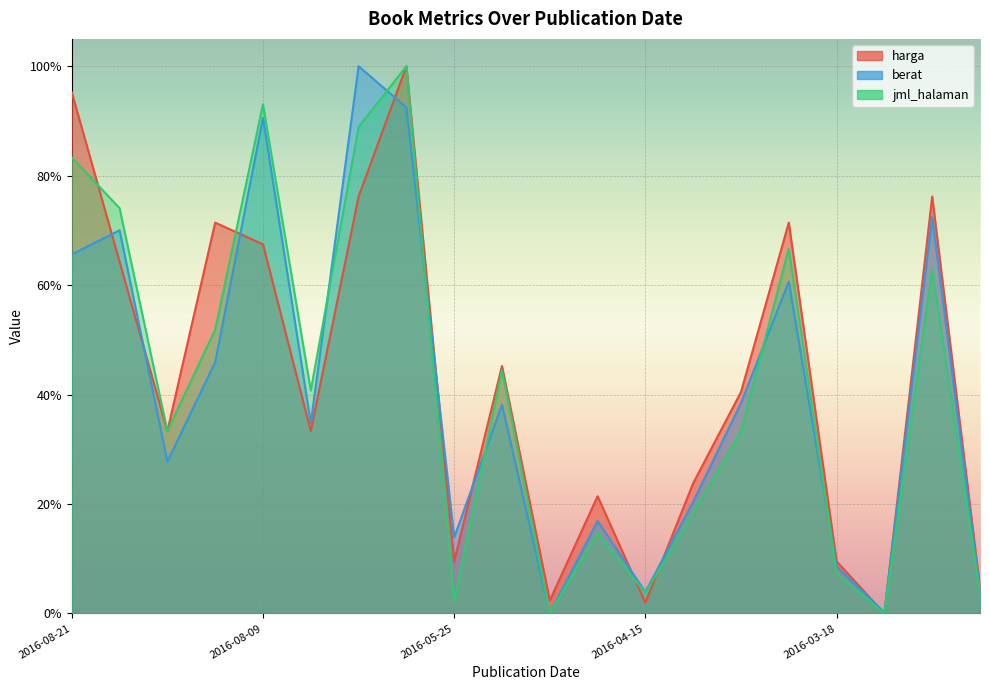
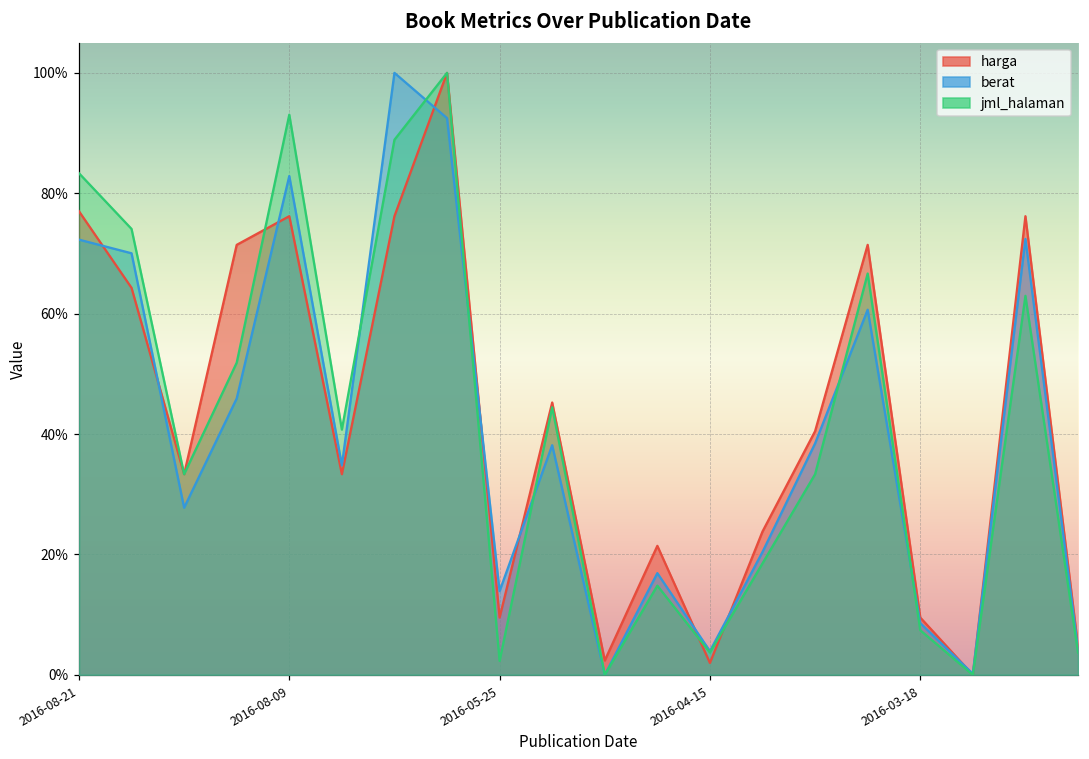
  {
    "harga": {
-     "2016-08-21": "95%",
-     "2016-08-09": "67%",
+     "2016-08-21": "77%",
+     "2016-08-09": "76%",
      "2016-05-25": "10%",
      "2016-04-15": "2%"
    },
    "berat": {
-     "2016-08-21": "66%",
-     "2016-08-09": "91%",
+     "2016-08-21": "72%",
+     "2016-08-09": "83%",
      "2016-05-25": "14%"
    },
    "jml_halaman": {
      "2016-08-21": "83%",
      "2016-08-09": "93%",
      "2016-05-25": "2%"
    }
  }
